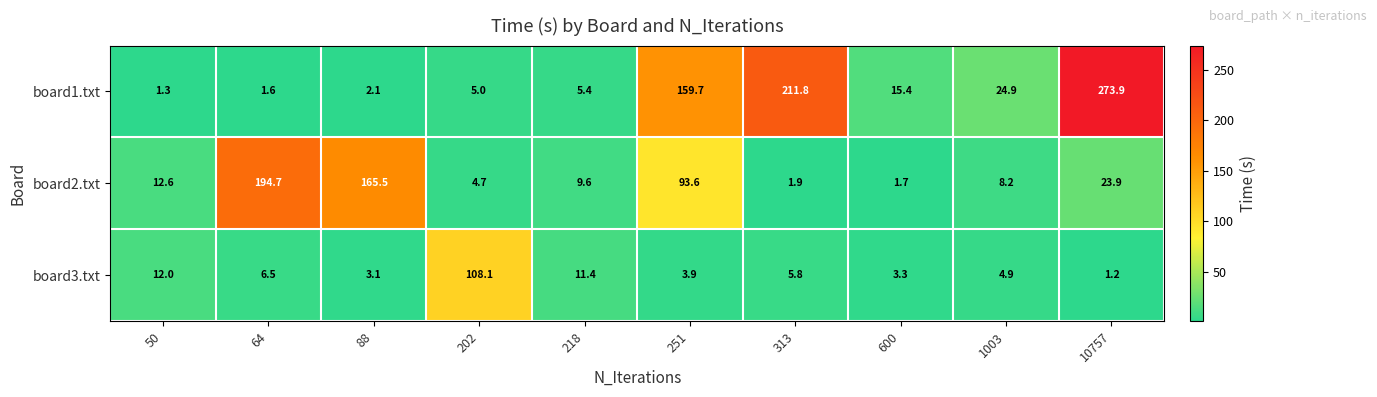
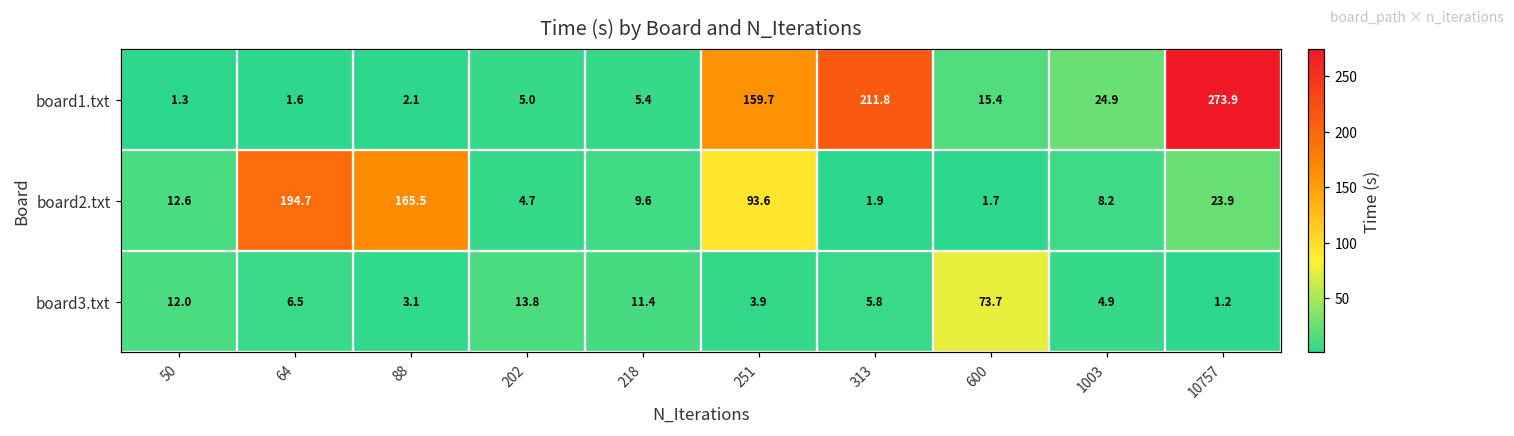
  {
    "board1.txt": {
      "50": 1.3,
      "64": 1.6,
      "88": 2.1,
      "202": 5.0,
      "218": 5.4,
      "251": 159.7,
      "313": 211.8,
      "600": 15.4,
      "1003": 24.9,
      "10757": 273.9
    },
    "board2.txt": {
      "50": 12.6,
      "64": 194.7,
      "88": 165.5,
      "202": 4.7,
      "218": 9.6,
      "251": 93.6,
      "313": 1.9,
      "600": 1.7,
      "1003": 8.2,
      "10757": 23.9
    },
    "board3.txt": {
      "50": 12.0,
      "64": 6.5,
      "88": 3.1,
-     "202": 108.1,
+     "202": 13.8,
      "218": 11.4,
      "251": 3.9,
      "313": 5.8,
-     "600": 3.3,
+     "600": 73.7,
      "1003": 4.9,
      "10757": 1.2
    }
  }
